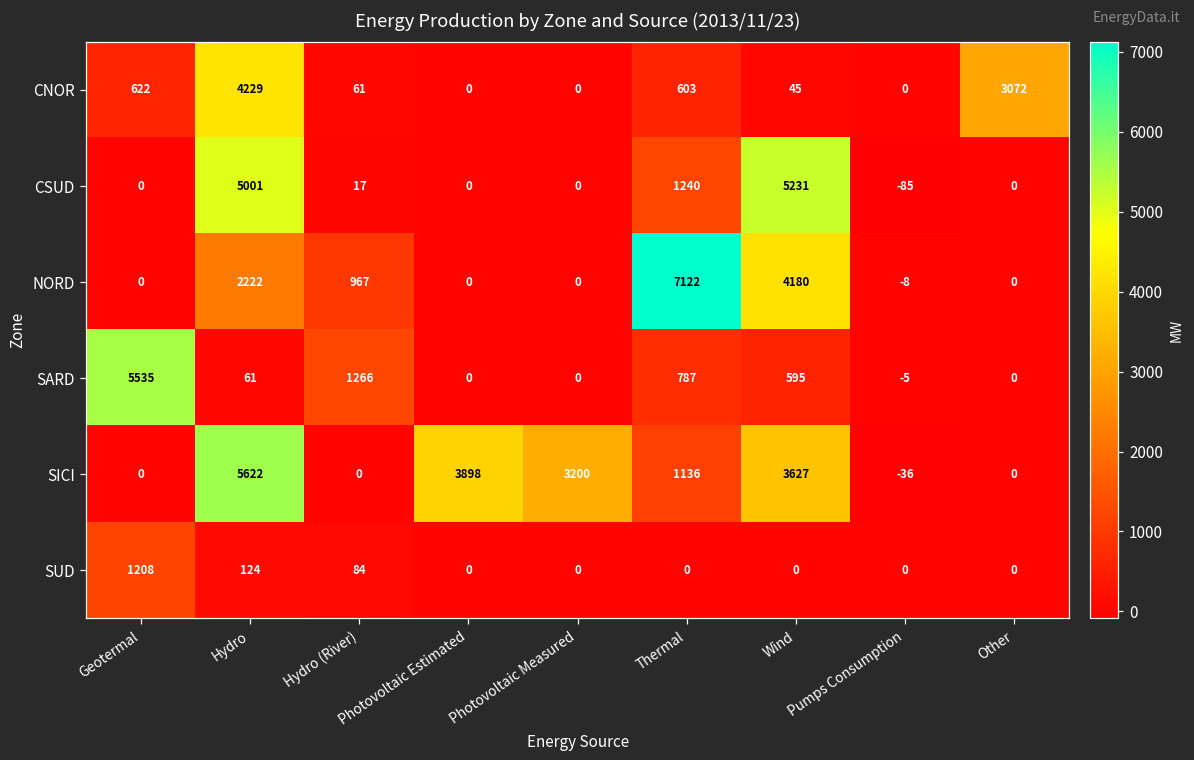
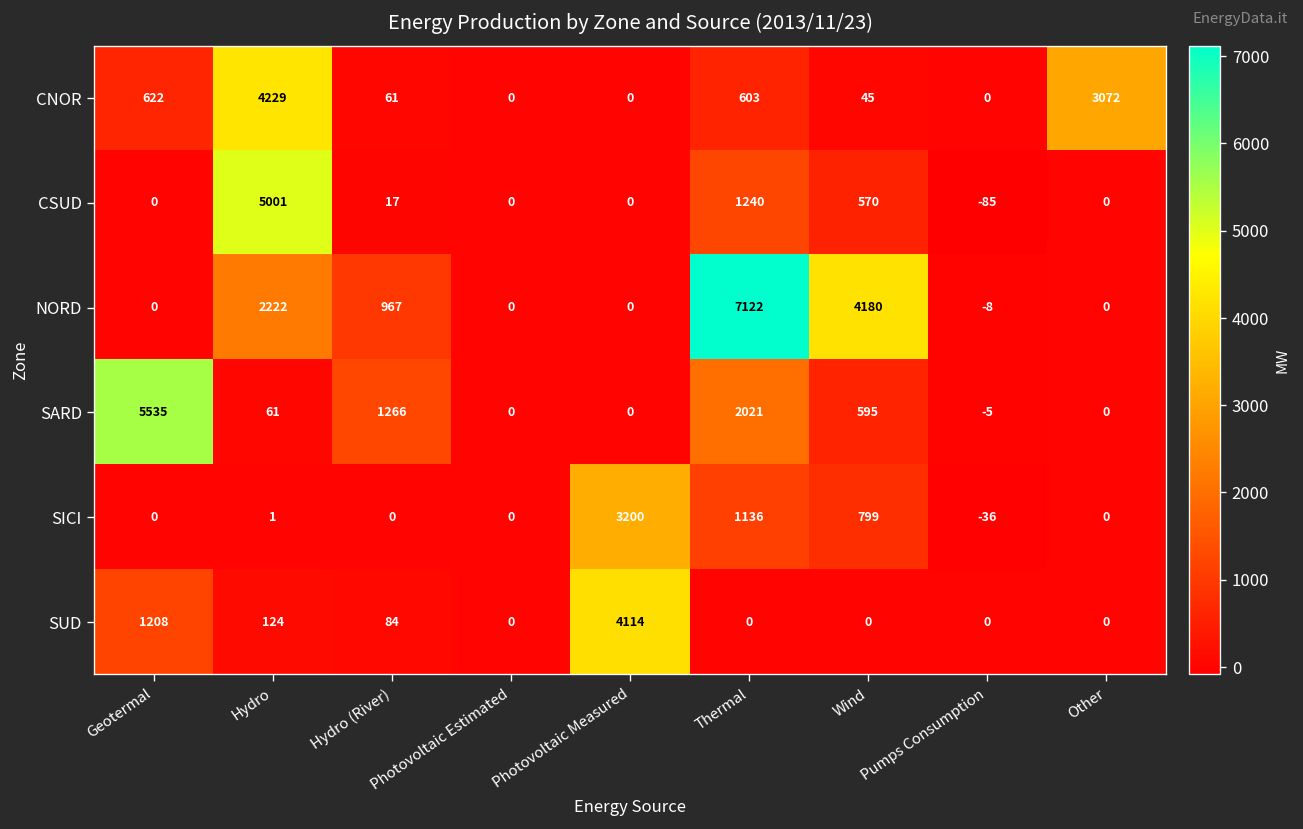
  {
    "CNOR": {
      "Geotermal": 622,
      "Hydro": 4229,
      "Hydro (River)": 61,
      "Photovoltaic Estimated": 0,
      "Photovoltaic Measured": 0,
      "Thermal": 603,
      "Wind": 45,
      "Pumps Consumption": 0,
      "Other": 3072
    },
    "CSUD": {
      "Geotermal": 0,
      "Hydro": 5001,
      "Hydro (River)": 17,
      "Photovoltaic Estimated": 0,
      "Photovoltaic Measured": 0,
      "Thermal": 1240,
-     "Wind": 5231,
+     "Wind": 570,
      "Pumps Consumption": -85,
      "Other": 0
    },
    "NORD": {
      "Geotermal": 0,
      "Hydro": 2222,
      "Hydro (River)": 967,
      "Photovoltaic Estimated": 0,
      "Photovoltaic Measured": 0,
      "Thermal": 7122,
      "Wind": 4180,
      "Pumps Consumption": -8,
      "Other": 0
    },
    "SARD": {
      "Geotermal": 5535,
      "Hydro": 61,
      "Hydro (River)": 1266,
      "Photovoltaic Estimated": 0,
      "Photovoltaic Measured": 0,
-     "Thermal": 787,
+     "Thermal": 2021,
      "Wind": 595,
      "Pumps Consumption": -5,
      "Other": 0
    },
    "SICI": {
      "Geotermal": 0,
-     "Hydro": 5622,
+     "Hydro": 1,
      "Hydro (River)": 0,
-     "Photovoltaic Estimated": 3898,
+     "Photovoltaic Estimated": 0,
      "Photovoltaic Measured": 3200,
      "Thermal": 1136,
-     "Wind": 3627,
+     "Wind": 799,
      "Pumps Consumption": -36,
      "Other": 0
    },
    "SUD": {
      "Geotermal": 1208,
      "Hydro": 124,
      "Hydro (River)": 84,
      "Photovoltaic Estimated": 0,
-     "Photovoltaic Measured": 0,
+     "Photovoltaic Measured": 4114,
      "Thermal": 0,
      "Wind": 0,
      "Pumps Consumption": 0,
      "Other": 0
    }
  }
